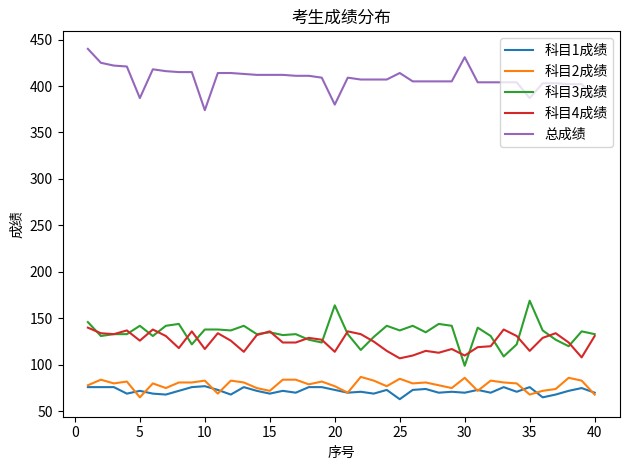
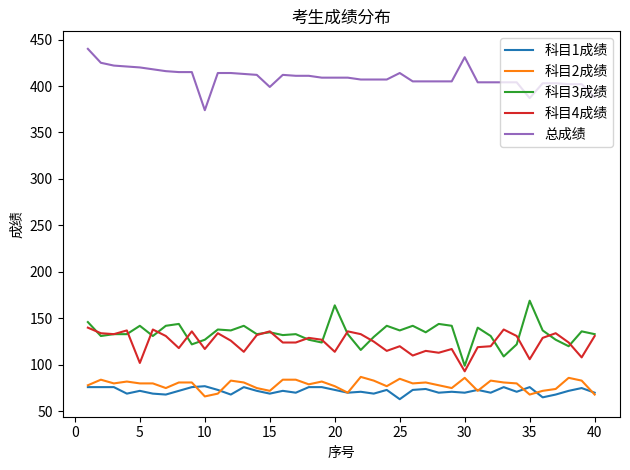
  {
    "科目1成绩": {
      "5": 70,
      "10": 80,
      "15": 70,
      "20": 70,
      "25": 60,
      "30": 70,
      "35": 80
    },
    "科目2成绩": {
-     "5": 70,
-     "10": 80,
+     "5": 80,
+     "10": 70,
      "15": 70,
      "20": 80,
      "25": 90,
      "30": 90,
      "35": 70
    },
    "科目3成绩": {
      "5": 140,
-     "10": 140,
+     "10": 130,
      "20": 160,
      "25": 140,
      "30": 100,
      "35": 170
    },
    "科目4成绩": {
-     "5": 130,
+     "5": 100,
      "10": 120,
      "20": 110,
-     "25": 110,
-     "30": 110,
-     "35": 120
+     "25": 120,
+     "30": 90,
+     "35": 110
    },
    "总成绩": {
-     "5": 390,
+     "5": 420,
      "10": 370,
-     "15": 410,
-     "20": 380,
+     "15": 400,
+     "20": 410,
      "25": 410,
      "30": 430
    }
  }
